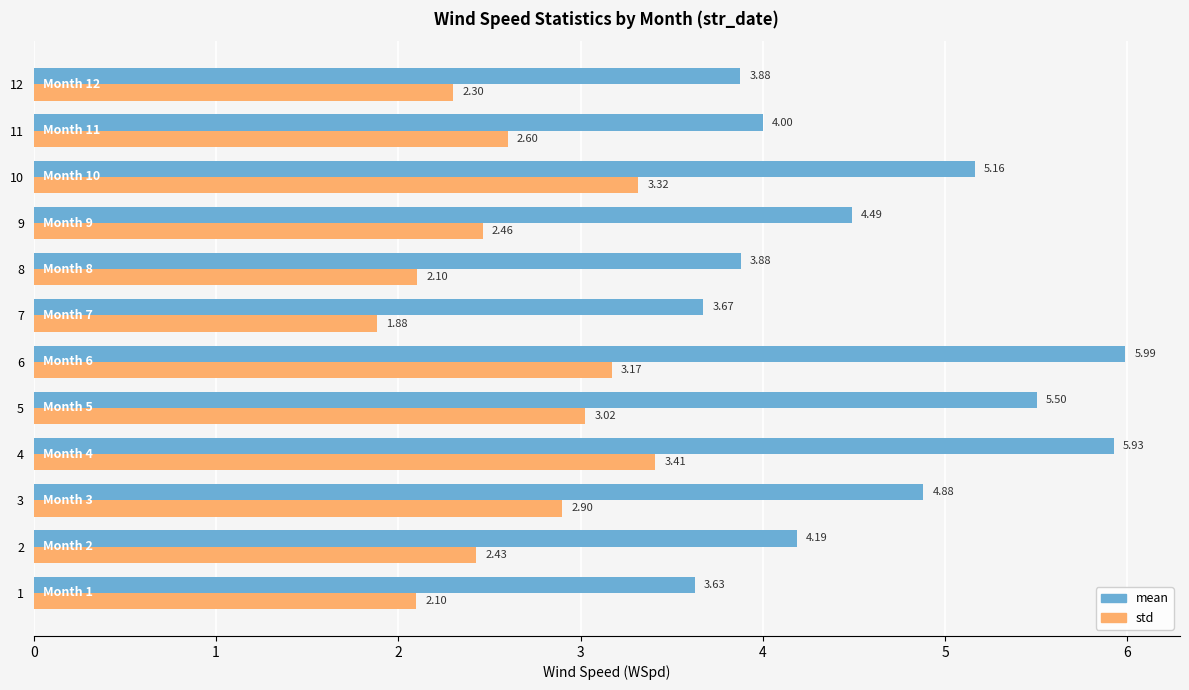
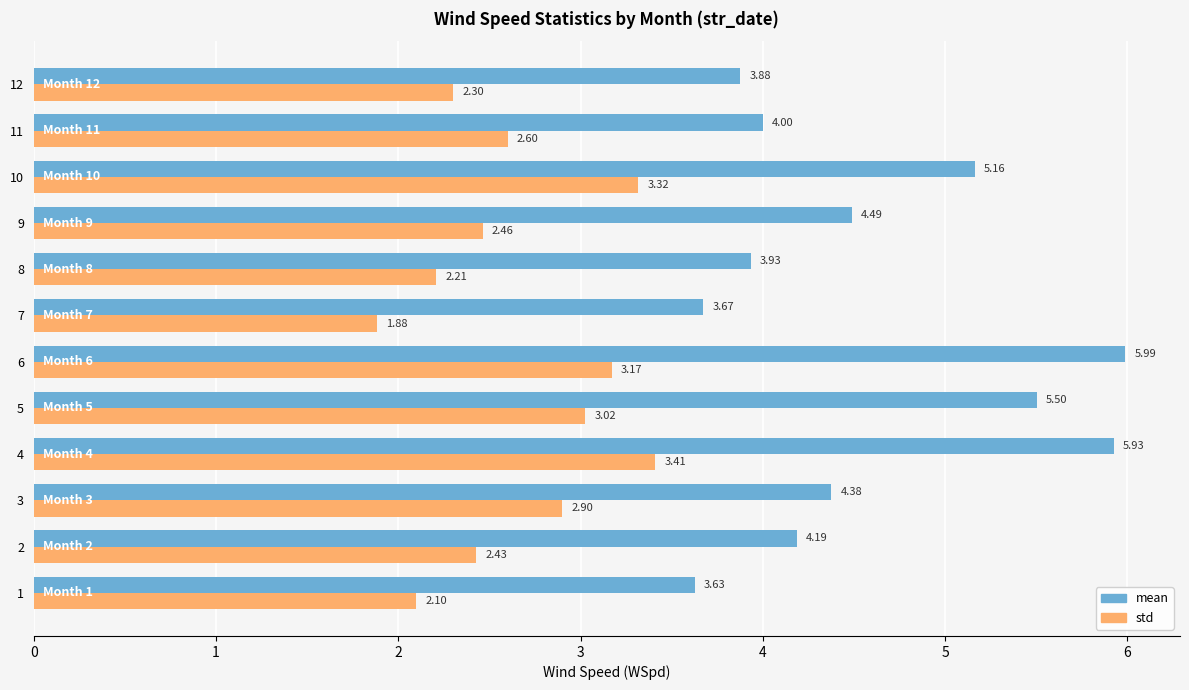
  {
    "mean": {
      "12": 3.88,
      "11": 4.00,
      "10": 5.16,
      "9": 4.49,
-     "8": 3.88,
+     "8": 3.93,
      "7": 3.67,
      "6": 5.99,
      "5": 5.50,
      "4": 5.93,
-     "3": 4.88,
+     "3": 4.38,
      "2": 4.19,
      "1": 3.63
    },
    "std": {
      "12": 2.30,
      "11": 2.60,
      "10": 3.32,
      "9": 2.46,
-     "8": 2.10,
+     "8": 2.21,
      "7": 1.88,
      "6": 3.17,
      "5": 3.02,
      "4": 3.41,
      "3": 2.90,
      "2": 2.43,
      "1": 2.10
    }
  }
